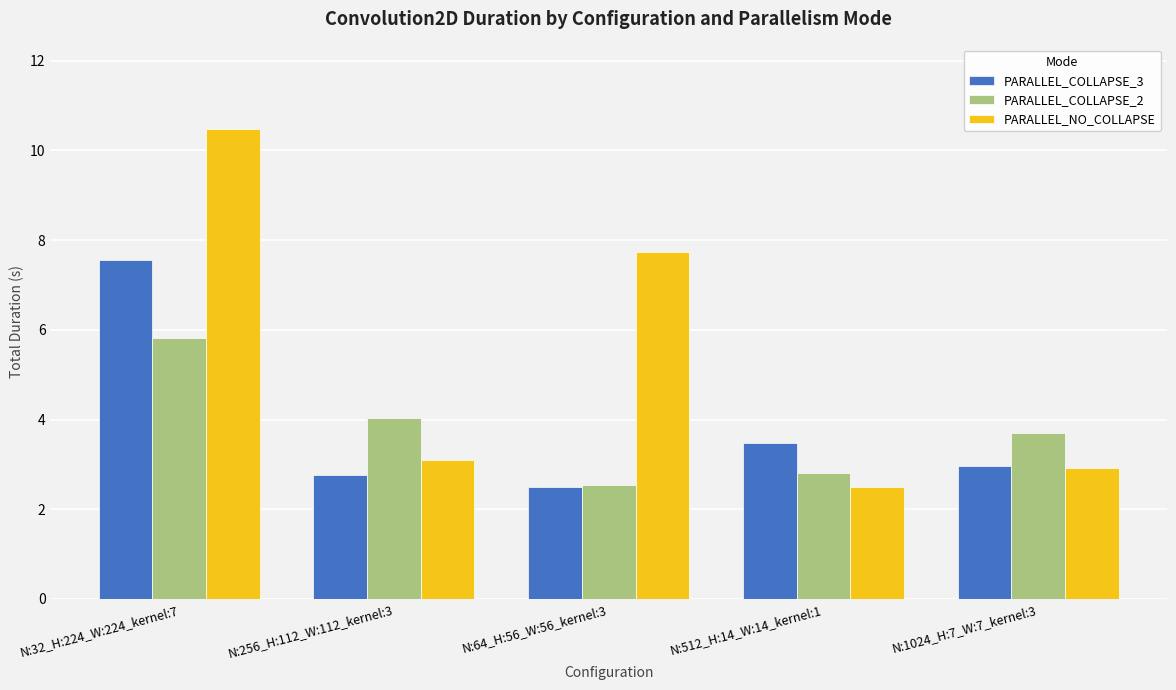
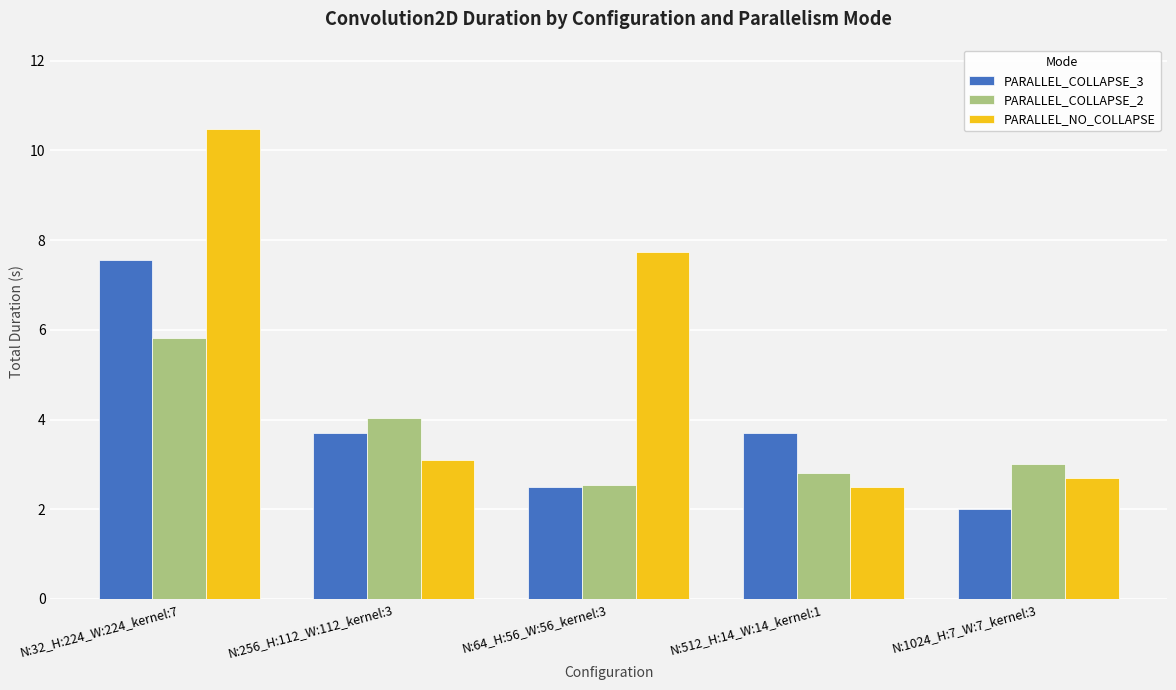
  {
    "PARALLEL_COLLAPSE_3": {
      "N:32_H:224_W:224_kernel:7": 7.6,
-     "N:256_H:112_W:112_kernel:3": 2.8,
+     "N:256_H:112_W:112_kernel:3": 3.7,
      "N:64_H:56_W:56_kernel:3": 2.5,
-     "N:512_H:14_W:14_kernel:1": 3.5,
-     "N:1024_H:7_W:7_kernel:3": 3.0
+     "N:512_H:14_W:14_kernel:1": 3.7,
+     "N:1024_H:7_W:7_kernel:3": 2.0
    },
    "PARALLEL_COLLAPSE_2": {
      "N:32_H:224_W:224_kernel:7": 5.8,
      "N:256_H:112_W:112_kernel:3": 4.0,
      "N:64_H:56_W:56_kernel:3": 2.5,
      "N:512_H:14_W:14_kernel:1": 2.8,
-     "N:1024_H:7_W:7_kernel:3": 3.7
+     "N:1024_H:7_W:7_kernel:3": 3.0
    },
    "PARALLEL_NO_COLLAPSE": {
      "N:32_H:224_W:224_kernel:7": 10.5,
      "N:256_H:112_W:112_kernel:3": 3.1,
      "N:64_H:56_W:56_kernel:3": 7.7,
      "N:512_H:14_W:14_kernel:1": 2.5,
-     "N:1024_H:7_W:7_kernel:3": 2.9
+     "N:1024_H:7_W:7_kernel:3": 2.7
    }
  }
